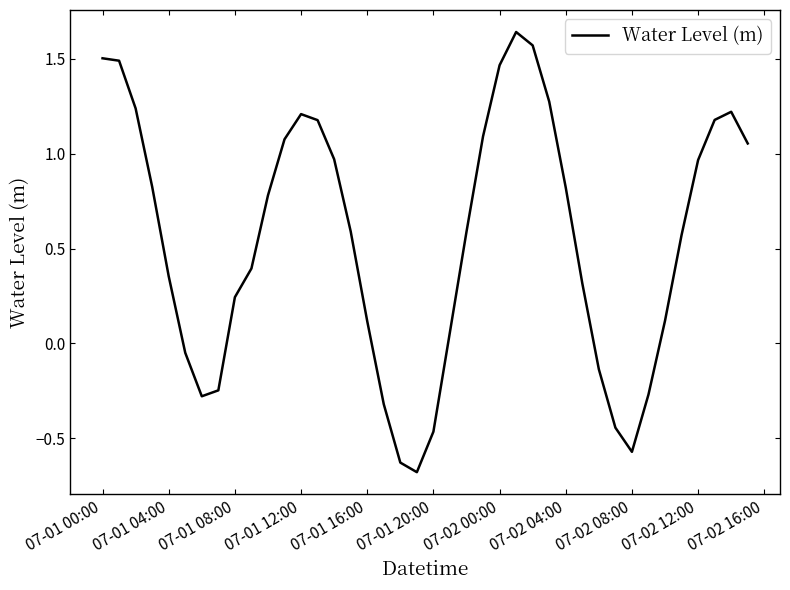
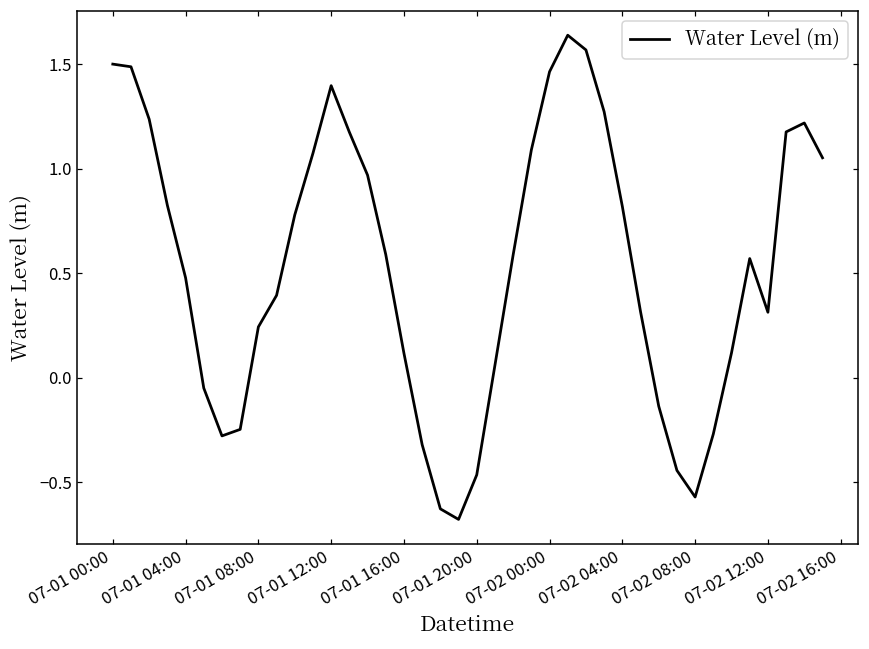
  {
    "07-01 00:00": 1.50,
-   "07-01 04:00": 0.35,
+   "07-01 04:00": 0.48,
    "07-01 08:00": 0.24,
-   "07-01 12:00": 1.21,
+   "07-01 12:00": 1.40,
    "07-01 16:00": 0.12,
    "07-01 20:00": -0.46,
    "07-02 00:00": 1.47,
    "07-02 04:00": 0.82,
    "07-02 08:00": -0.57,
-   "07-02 12:00": 0.97
+   "07-02 12:00": 0.31
  }
